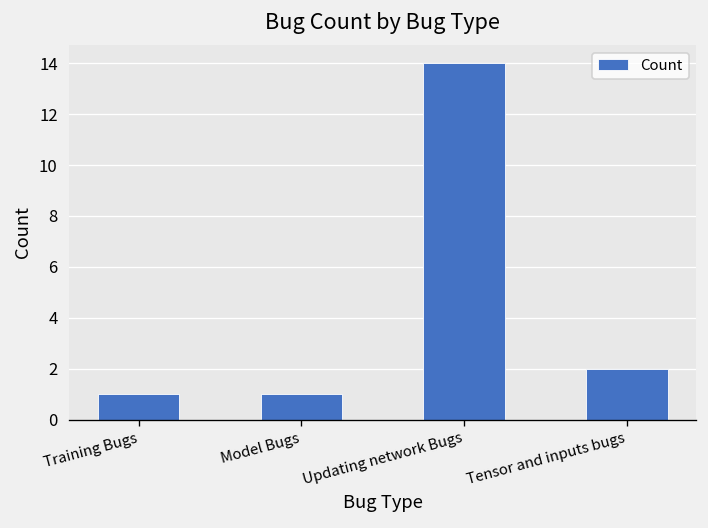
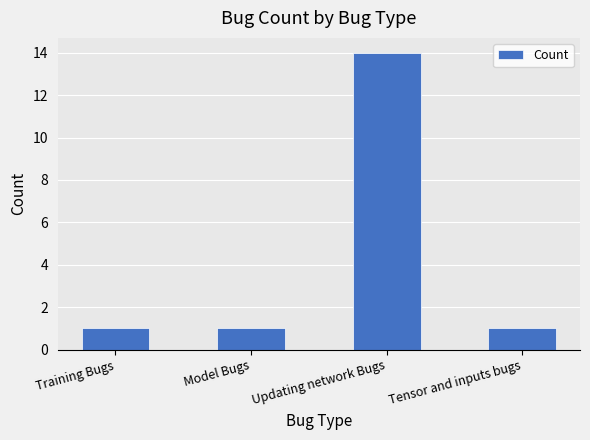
  {
    "Training Bugs": 1,
    "Model Bugs": 1,
    "Updating network Bugs": 14,
-   "Tensor and inputs bugs": 2
+   "Tensor and inputs bugs": 1
  }
